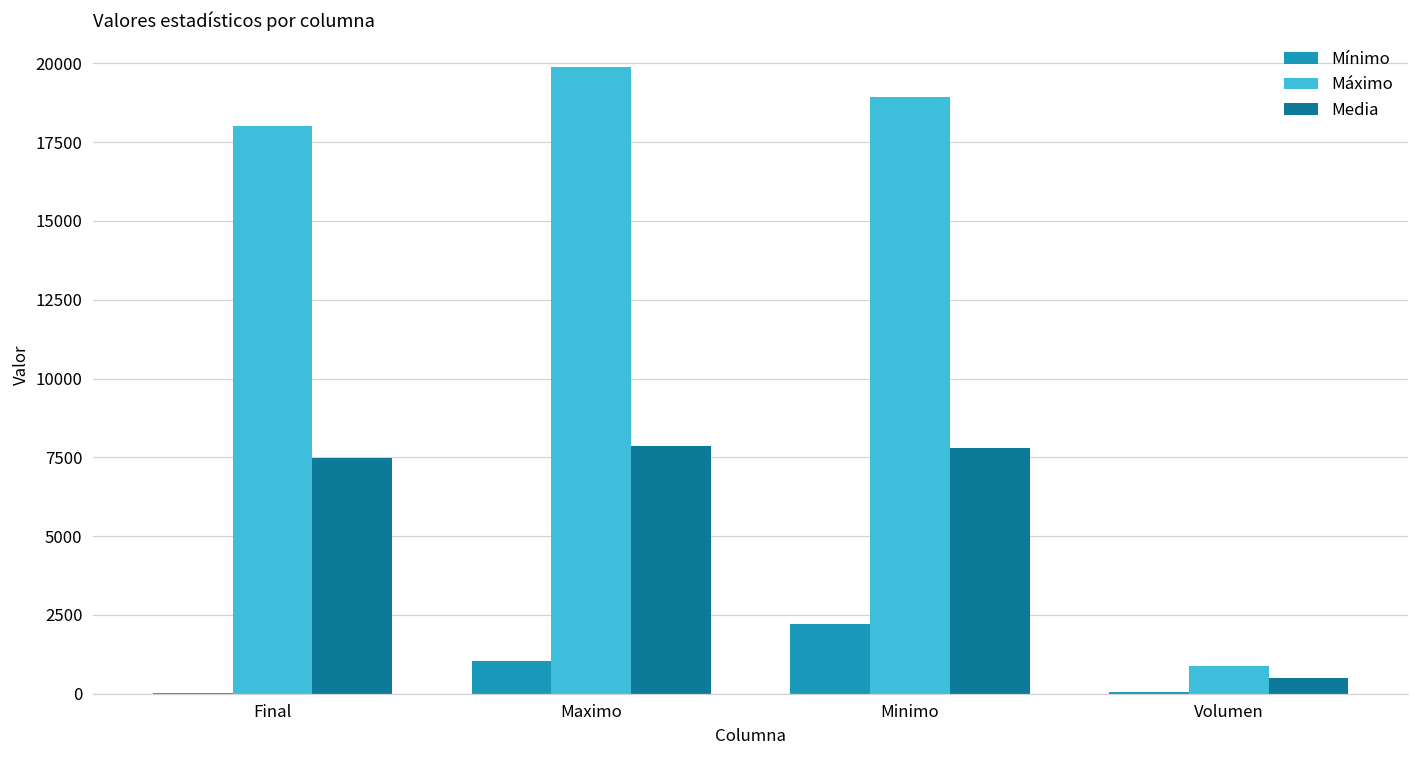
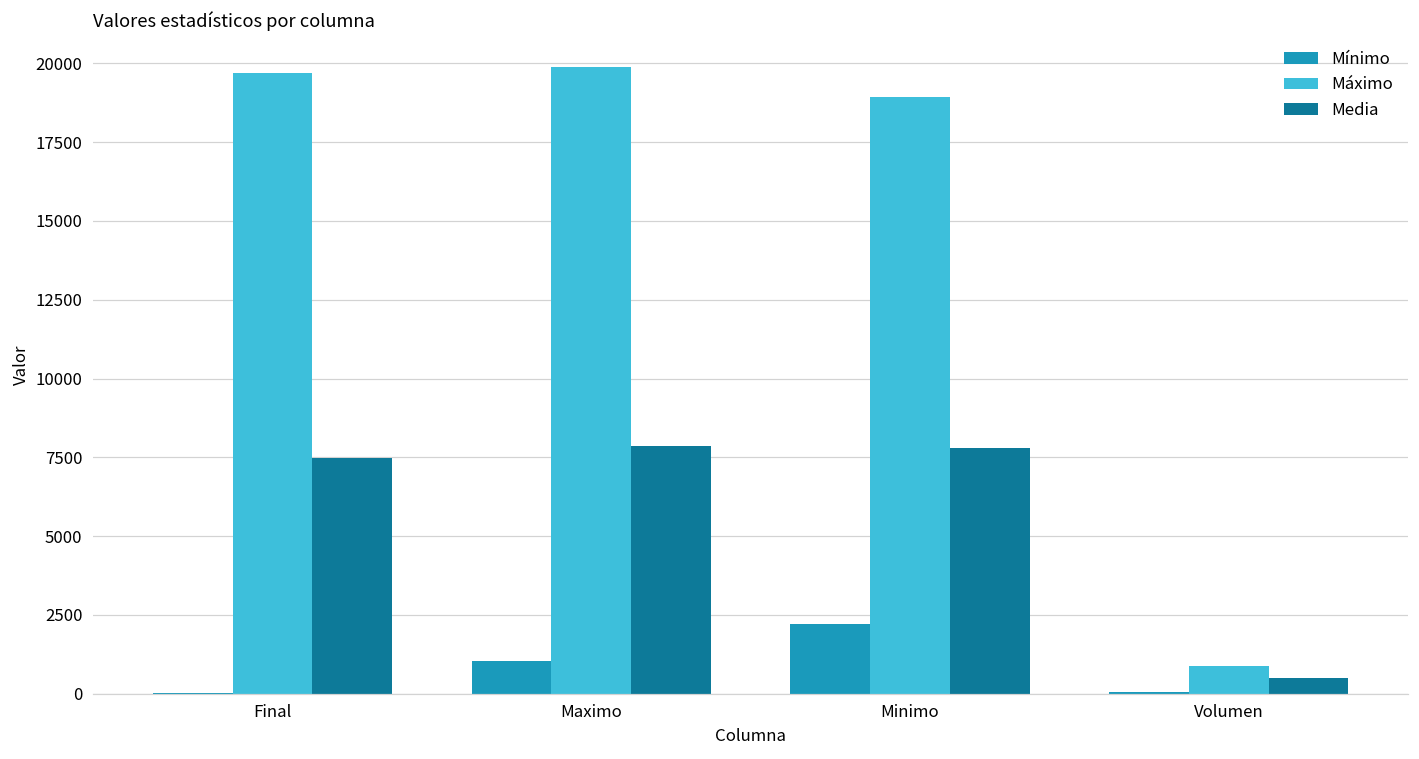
  {
    "Máximo": {
-     "Final": 18000,
+     "Final": 19700,
      "Maximo": 19900,
      "Minimo": 18900,
      "Volumen": 900
    }
  }
